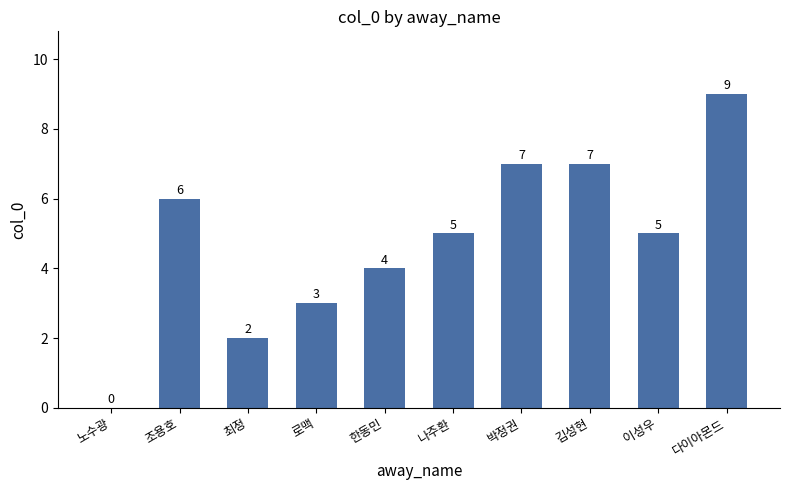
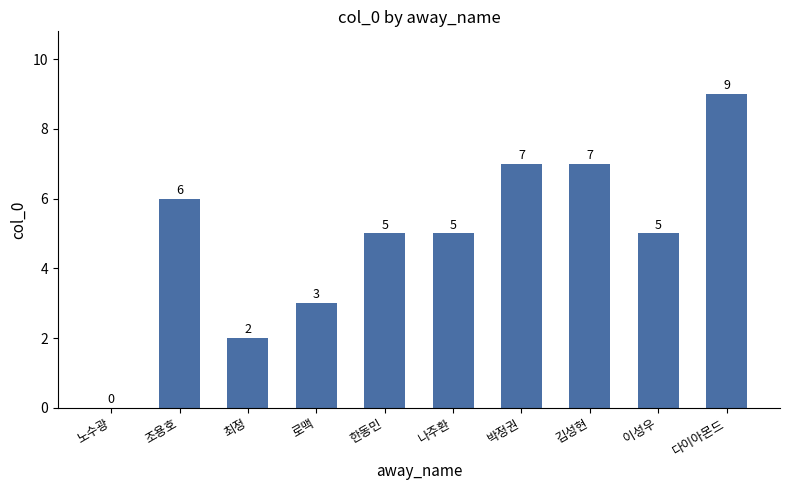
  {
    "노수광": 0,
    "조용호": 6,
    "최정": 2,
    "로맥": 3,
-   "한동민": 4,
+   "한동민": 5,
    "나주환": 5,
    "박정권": 7,
    "김성현": 7,
    "이성우": 5,
    "다이아몬드": 9
  }
